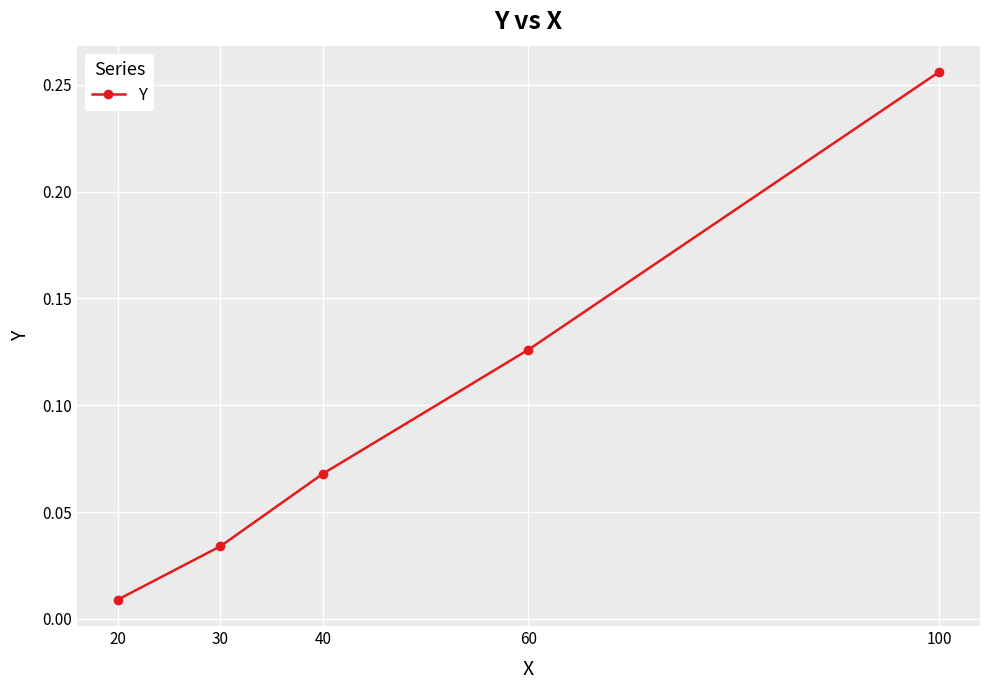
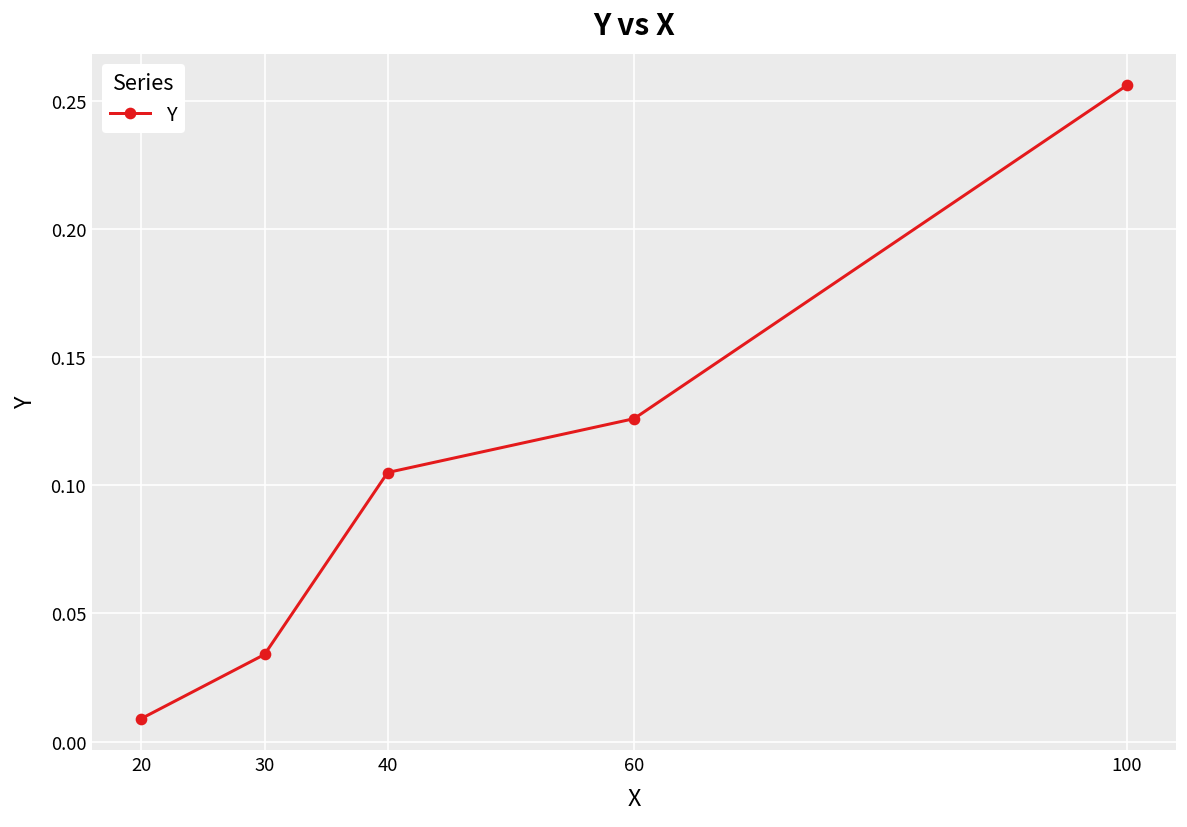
  {
    "20": 0.009,
    "30": 0.034,
-   "40": 0.068,
+   "40": 0.105,
    "60": 0.126,
    "100": 0.256
  }
